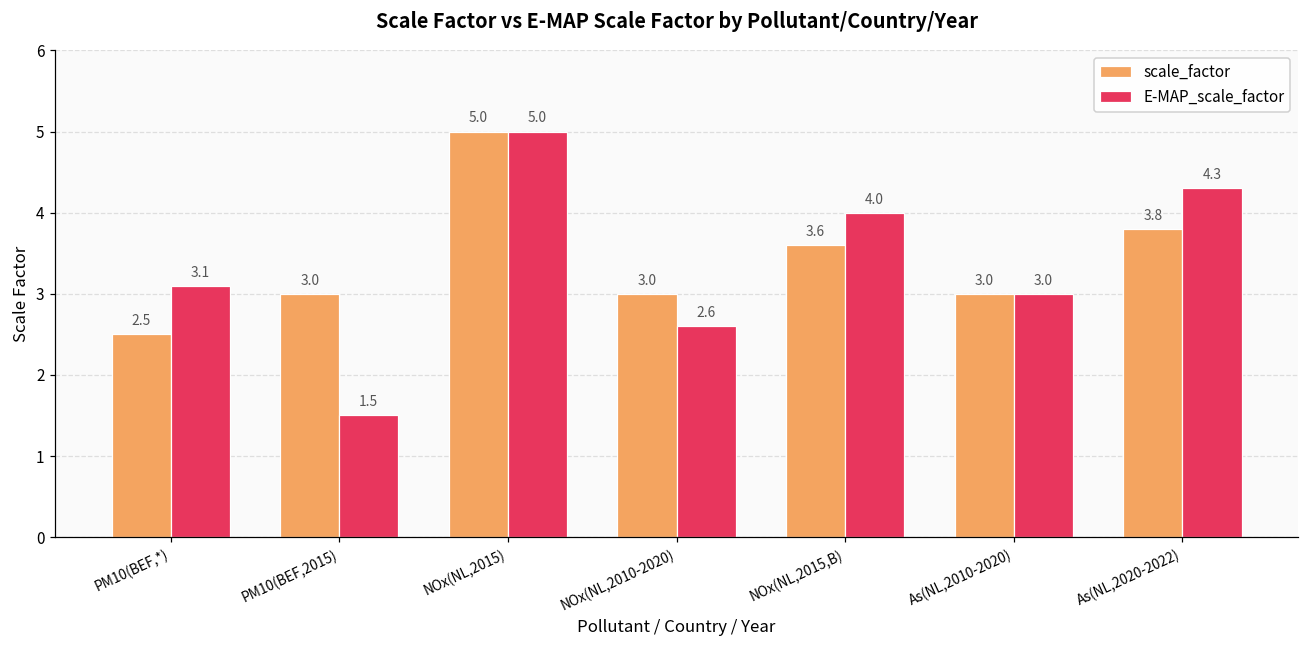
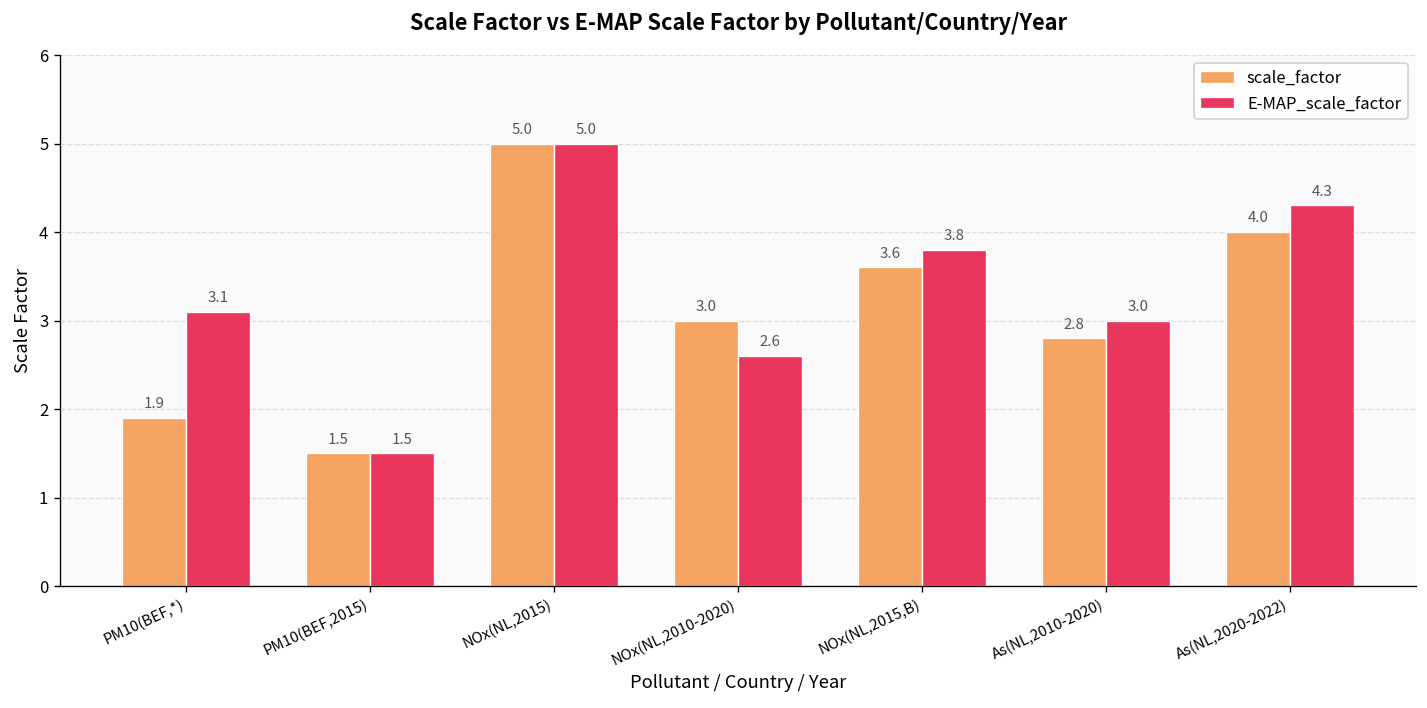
  {
    "scale_factor": {
-     "PM10(BEF,*)": 2.5,
-     "PM10(BEF,2015)": 3.0,
+     "PM10(BEF,*)": 1.9,
+     "PM10(BEF,2015)": 1.5,
      "NOx(NL,2015)": 5.0,
      "NOx(NL,2010-2020)": 3.0,
      "NOx(NL,2015,B)": 3.6,
-     "As(NL,2010-2020)": 3.0,
-     "As(NL,2020-2022)": 3.8
+     "As(NL,2010-2020)": 2.8,
+     "As(NL,2020-2022)": 4.0
    },
    "E-MAP_scale_factor": {
      "PM10(BEF,*)": 3.1,
      "PM10(BEF,2015)": 1.5,
      "NOx(NL,2015)": 5.0,
      "NOx(NL,2010-2020)": 2.6,
-     "NOx(NL,2015,B)": 4.0,
+     "NOx(NL,2015,B)": 3.8,
      "As(NL,2010-2020)": 3.0,
      "As(NL,2020-2022)": 4.3
    }
  }
